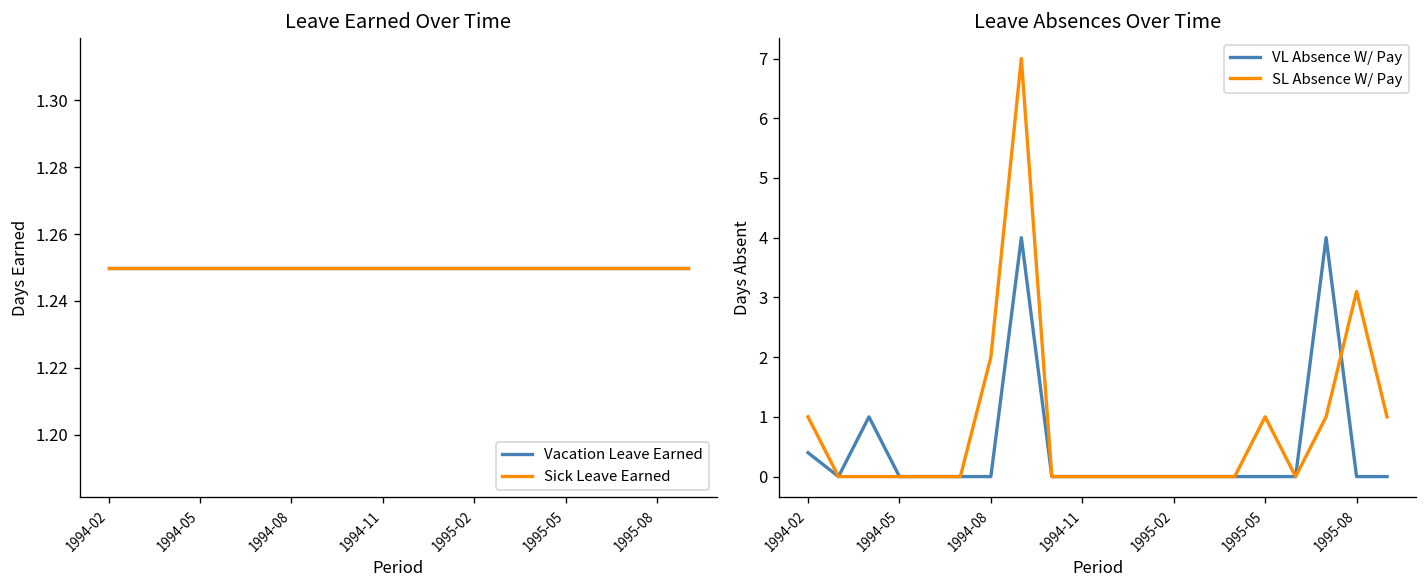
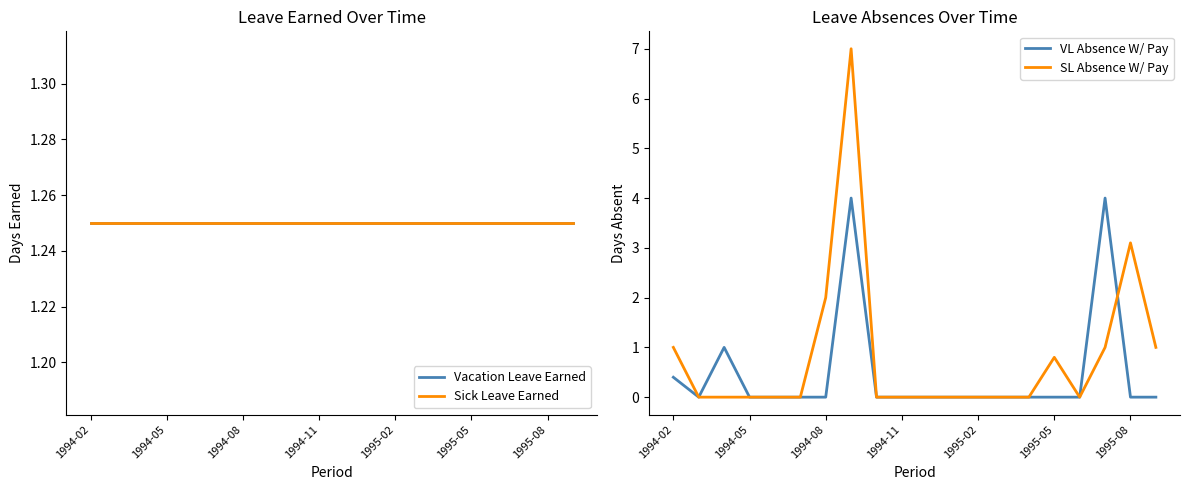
  {
    "Leave Earned Over Time": {
      "1994-02": 1.250,
      "1994-05": 1.250,
      "1994-08": 1.250,
      "1994-11": 1.250,
      "1995-02": 1.250,
      "1995-05": 1.250,
      "1995-08": 1.250
    },
    "Leave Absences Over Time": {
      "VL Absence W/ Pay": {
        "1994-02": 0.4,
        "1994-08": 0.0,
        "1995-05": 0.0,
        "1995-08": 0.0
      },
      "SL Absence W/ Pay": {
        "1994-02": 1.0,
        "1994-08": 2.0,
-       "1995-05": 1.0,
+       "1995-05": 0.8,
        "1995-08": 3.1
      }
    }
  }
